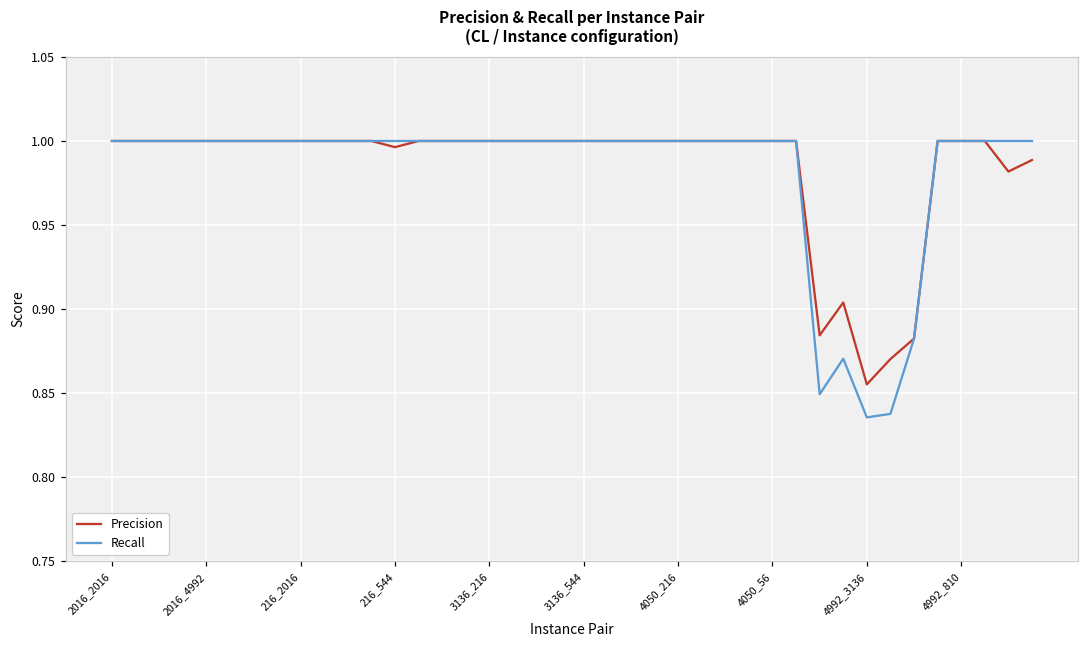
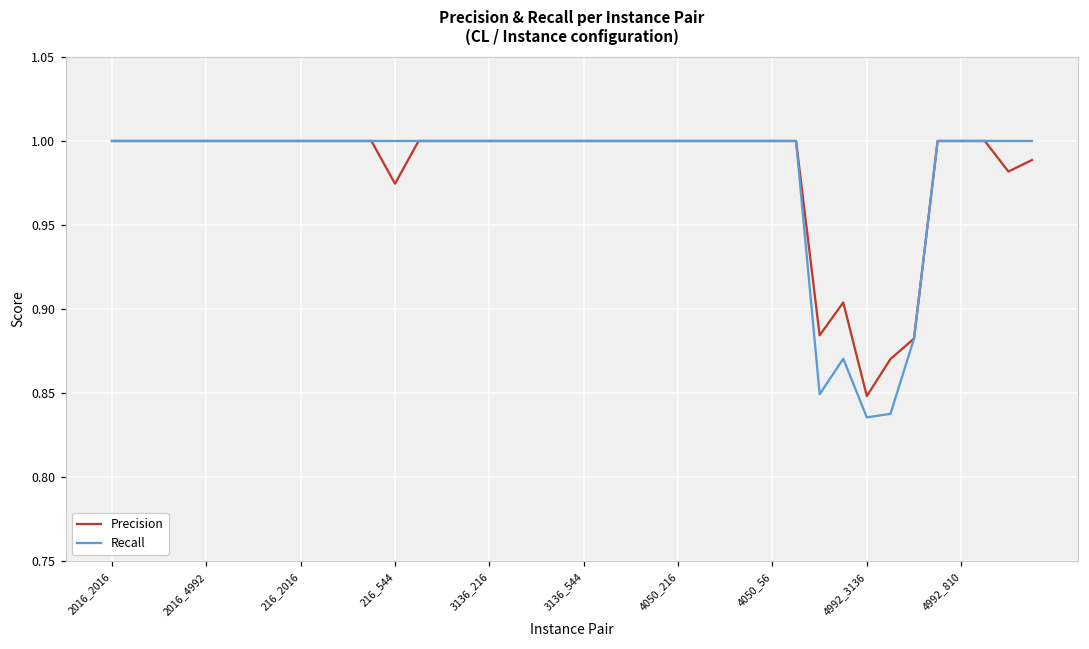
  {
    "Precision": {
-     "216_544": 0.996,
-     "4992_3136": 0.855
+     "216_544": 0.975,
+     "4992_3136": 0.848
    },
    "Recall": {
      "216_544": 1.000,
      "4992_3136": 0.835
    }
  }
